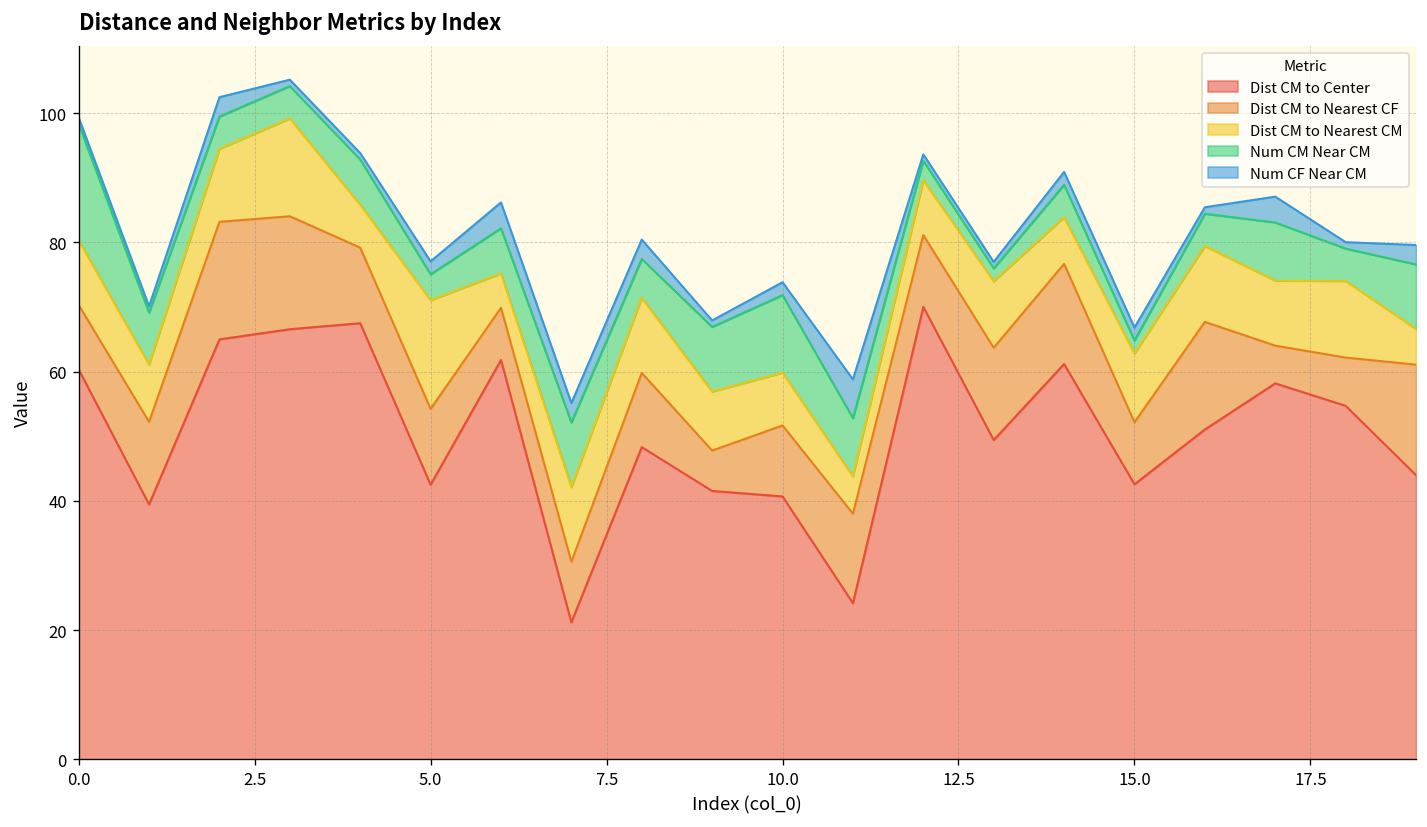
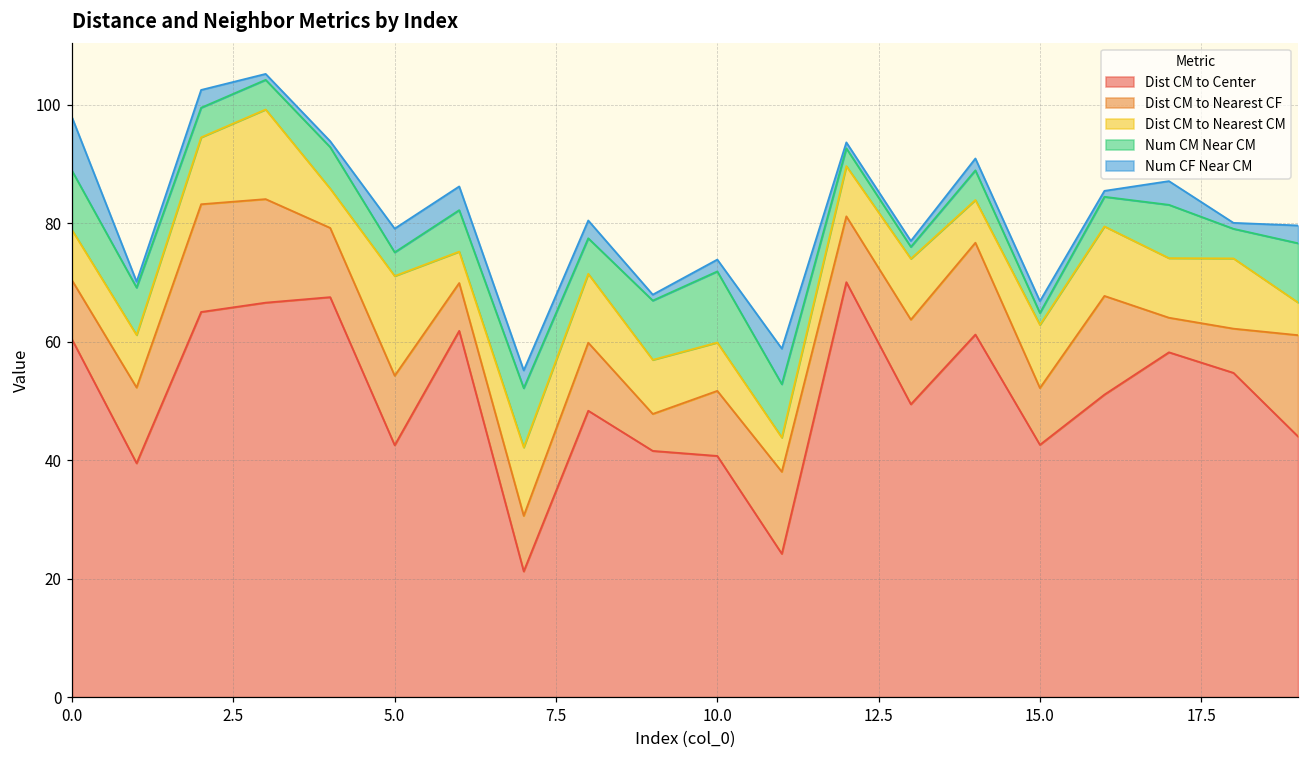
  {
    "Dist CM to Nearest CM": {
-     "0.0": 10,
+     "0.0": 8,
      "5.0": 17,
      "10.0": 8,
      "15.0": 11
    },
    "Num CM Near CM": {
-     "0.0": 18,
+     "0.0": 10,
      "5.0": 4,
      "10.0": 12,
      "15.0": 2
    },
    "Num CF Near CM": {
-     "0.0": 1,
-     "5.0": 2,
+     "0.0": 9,
+     "5.0": 4,
      "10.0": 2,
      "15.0": 2
    }
  }
